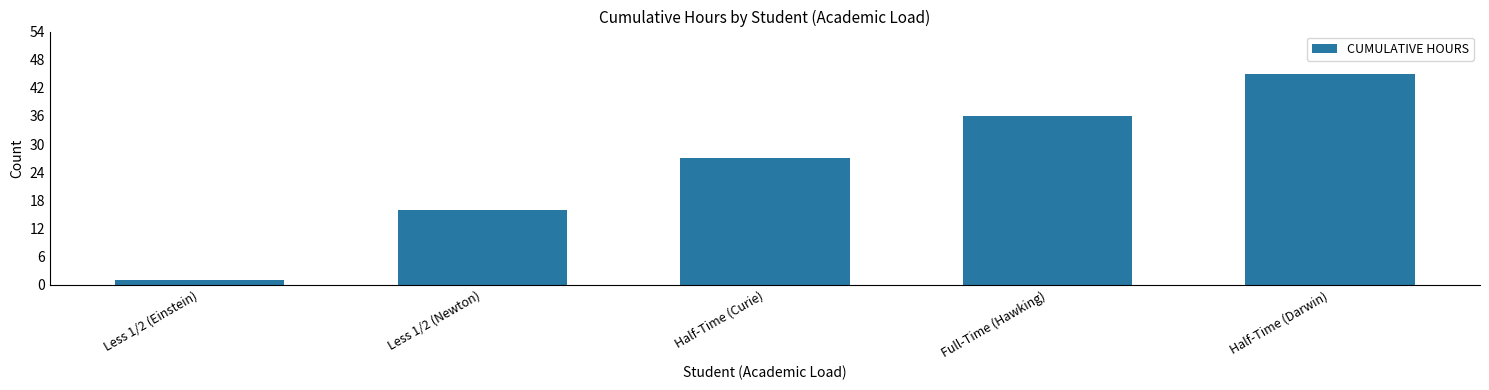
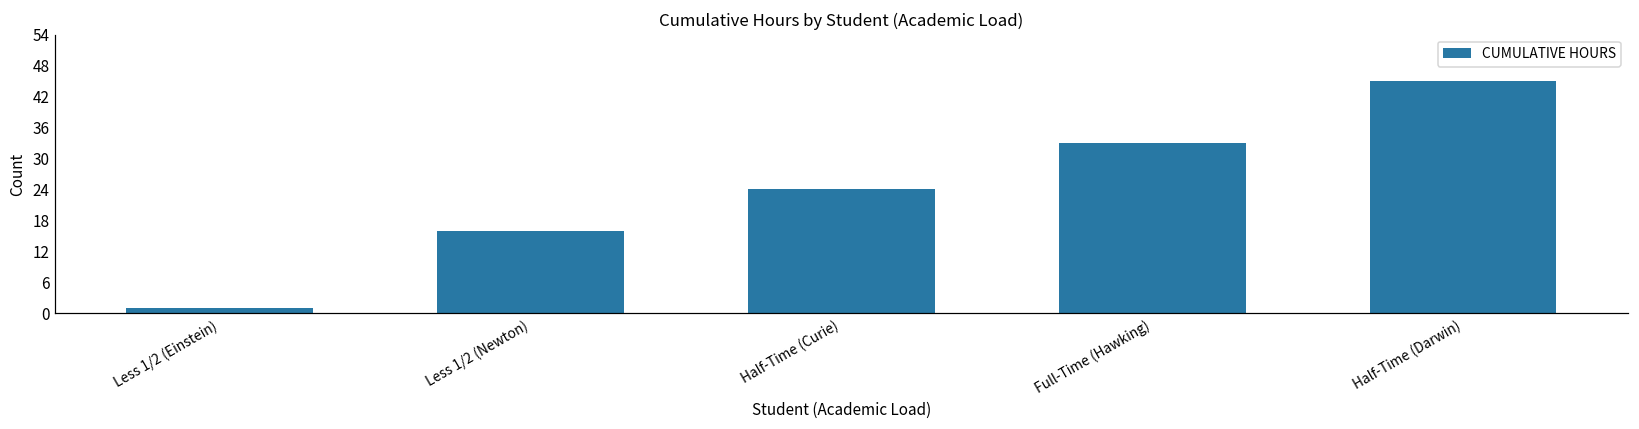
  {
    "Less 1/2 (Einstein)": 1,
    "Less 1/2 (Newton)": 16,
-   "Half-Time (Curie)": 27,
-   "Full-Time (Hawking)": 36,
+   "Half-Time (Curie)": 24,
+   "Full-Time (Hawking)": 33,
    "Half-Time (Darwin)": 45
  }
